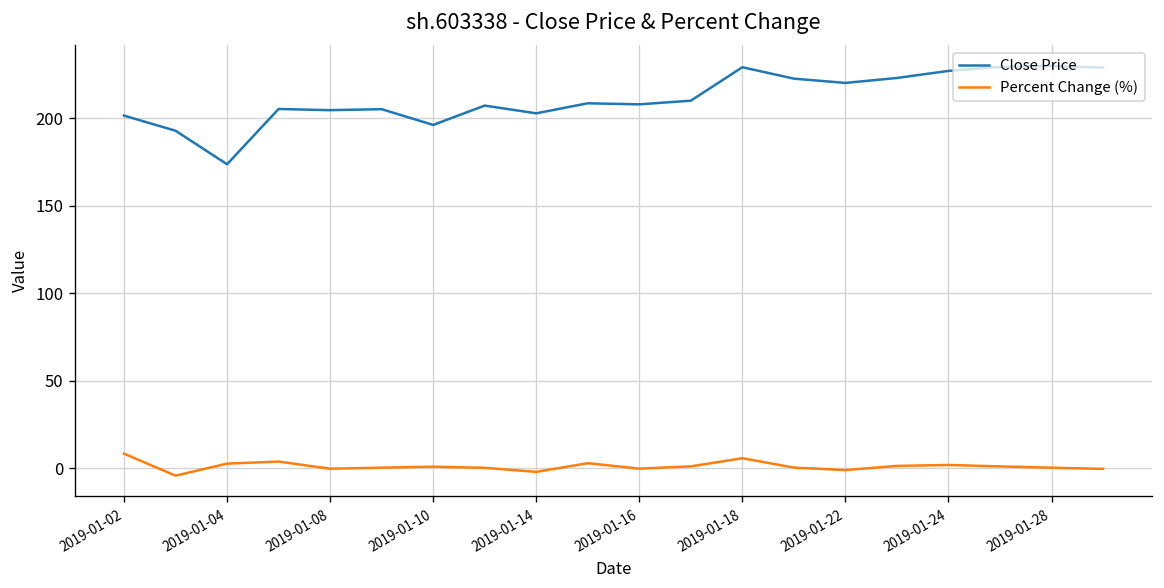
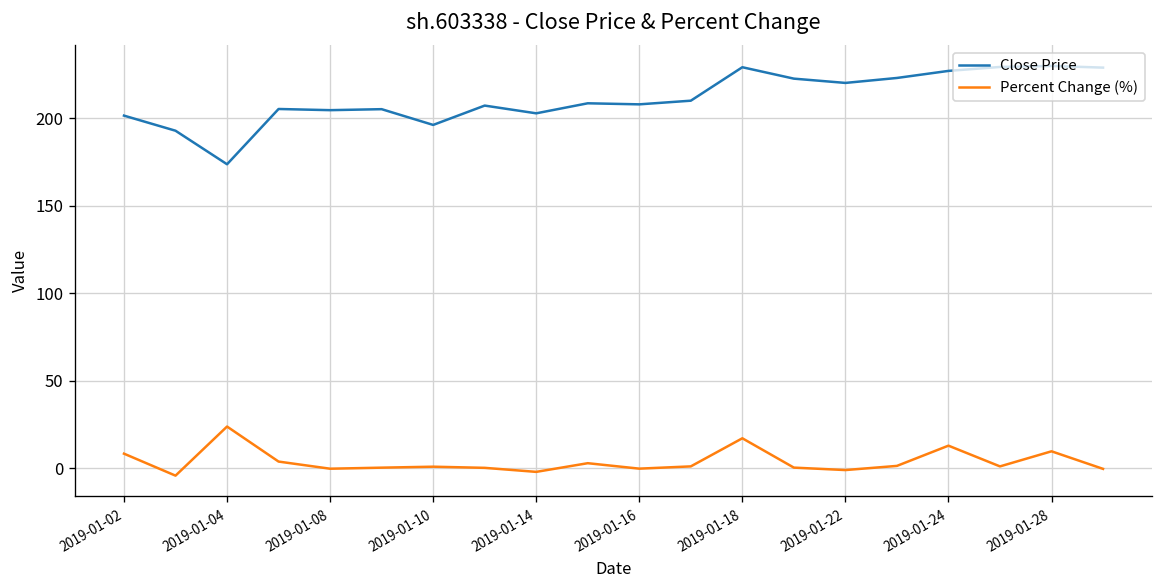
  {
    "Close Price": {
      "2019-01-02": 202,
      "2019-01-04": 174,
      "2019-01-08": 205,
      "2019-01-10": 196,
      "2019-01-14": 203,
      "2019-01-16": 208,
      "2019-01-18": 229,
      "2019-01-22": 220,
      "2019-01-24": 227
    },
    "Percent Change (%)": {
      "2019-01-02": 8,
-     "2019-01-04": 3,
+     "2019-01-04": 24,
      "2019-01-08": 0,
      "2019-01-10": 1,
      "2019-01-14": -2,
      "2019-01-16": 0,
-     "2019-01-18": 6,
+     "2019-01-18": 17,
      "2019-01-22": -1,
-     "2019-01-24": 2,
-     "2019-01-28": 0
+     "2019-01-24": 13,
+     "2019-01-28": 10
    }
  }
